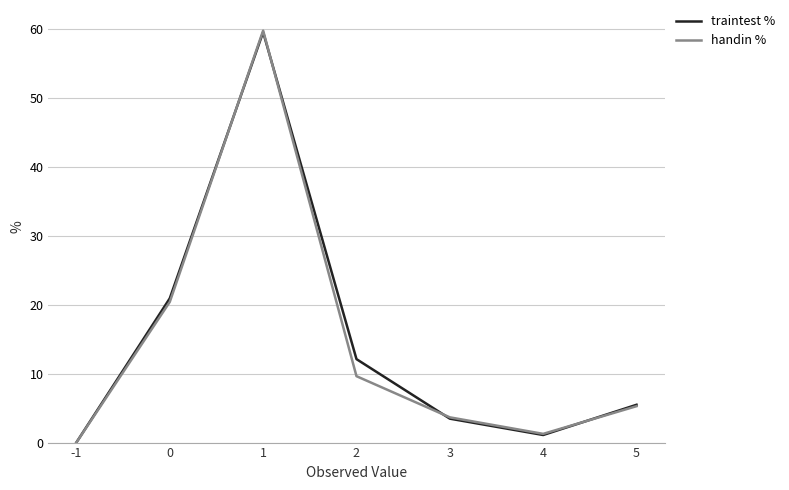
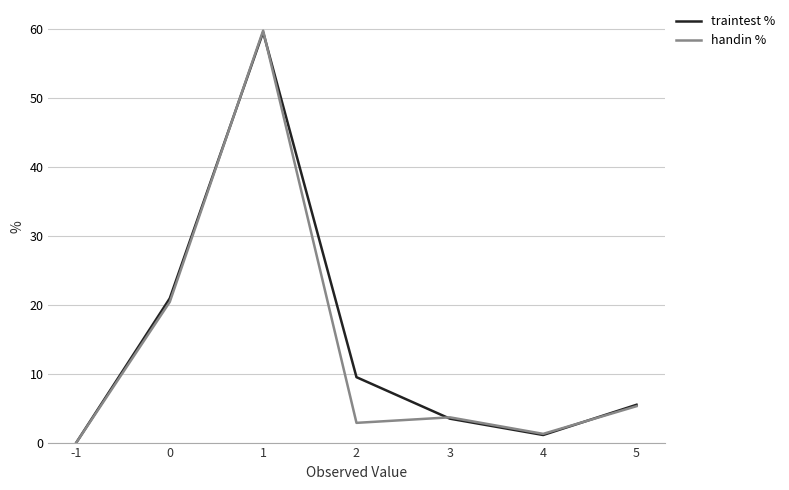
  {
    "traintest %": {
      "0": 21,
-     "2": 12
+     "2": 9
    },
    "handin %": {
      "0": 20,
-     "2": 10
+     "2": 3
    }
  }
